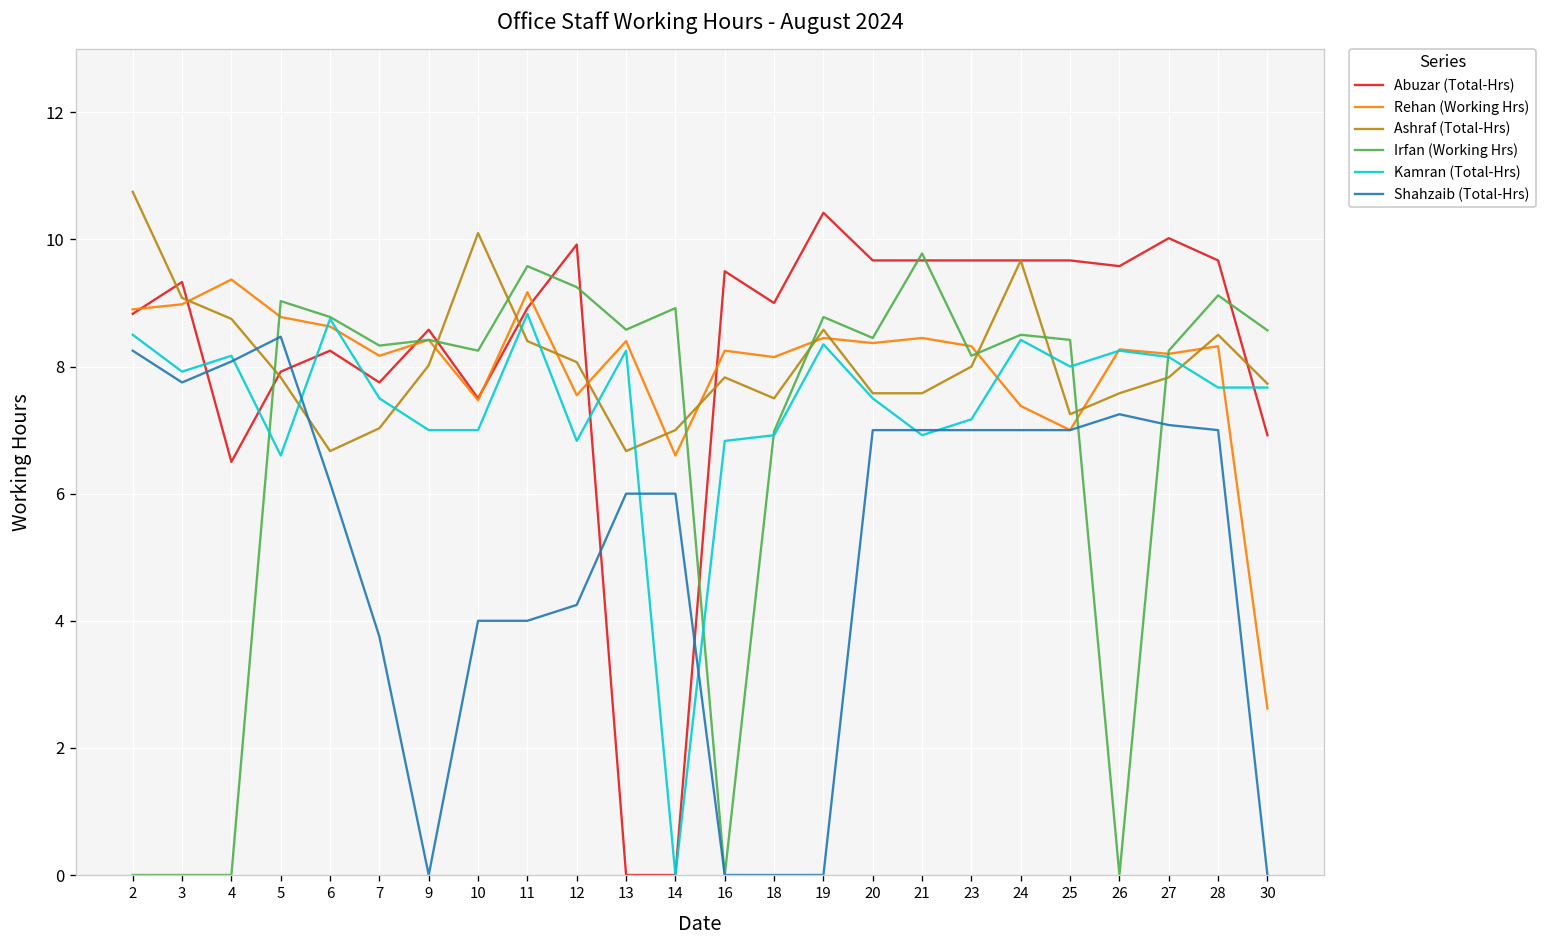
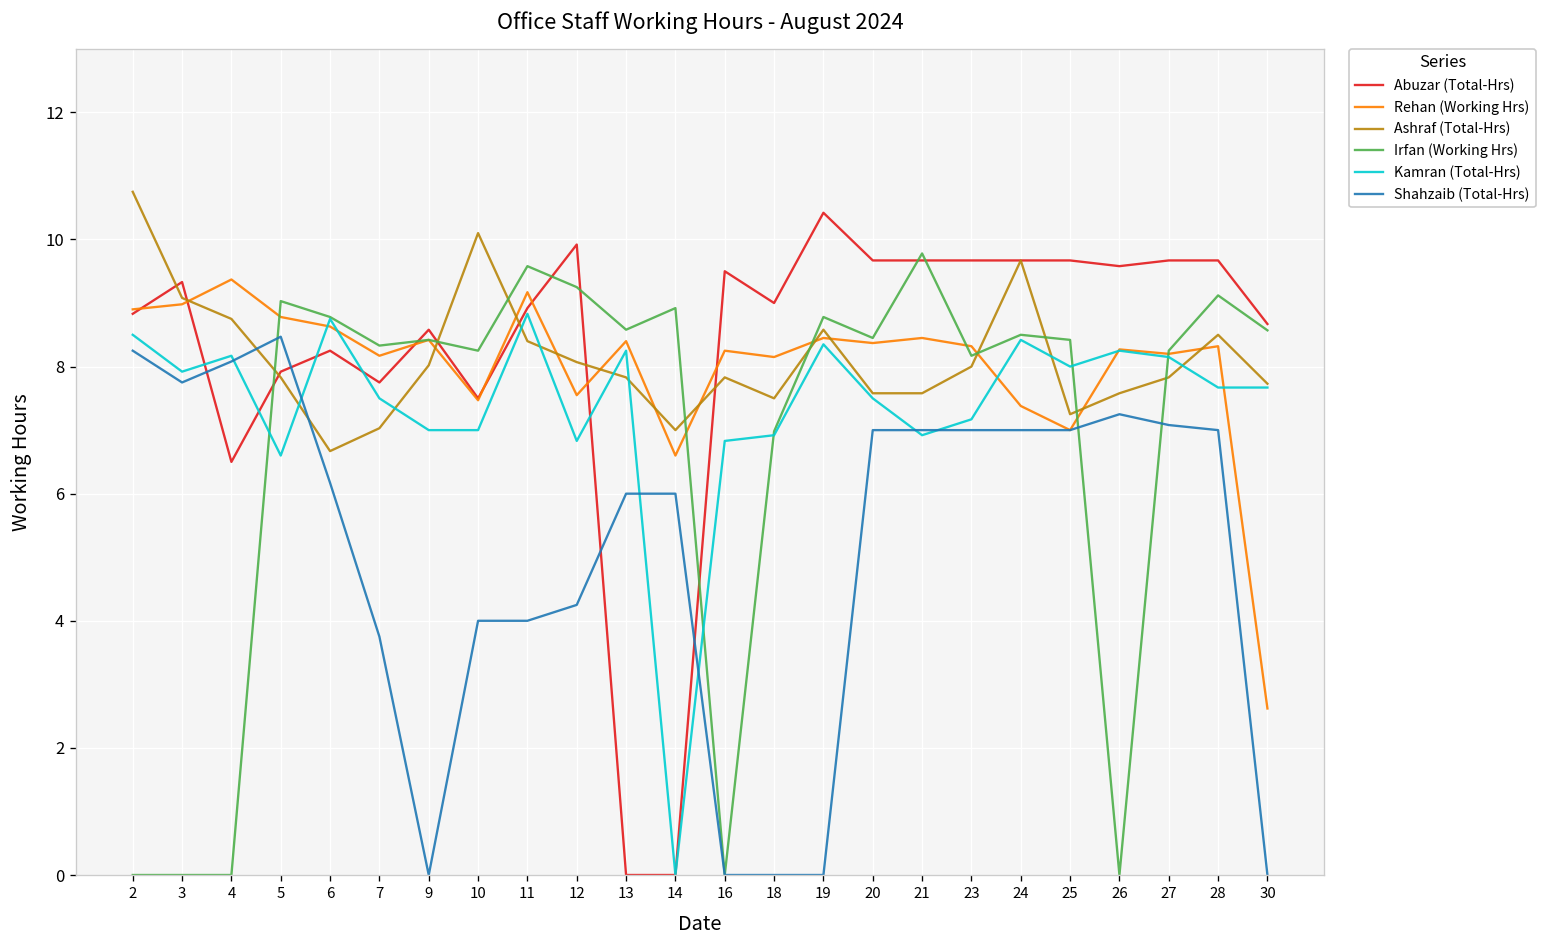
  {
    "Abuzar (Total-Hrs)": {
      "2": 8.8,
      "3": 9.3,
      "4": 6.5,
      "5": 7.9,
      "6": 8.3,
      "7": 7.8,
      "9": 8.6,
      "11": 8.9,
      "12": 9.9,
      "13": 0.0,
      "16": 9.5,
      "18": 9.0,
      "19": 10.4,
      "20": 9.7,
      "21": 9.7,
      "23": 9.7,
      "25": 9.7,
      "26": 9.6,
-     "27": 10.0,
+     "27": 9.7,
      "28": 9.7,
-     "30": 6.9
+     "30": 8.7
    },
    "Rehan (Working Hrs)": {
      "2": 8.9,
      "3": 9.0,
      "4": 9.4,
      "5": 8.8,
      "6": 8.6,
      "7": 8.2,
      "11": 9.2,
      "12": 7.6,
      "13": 8.4,
      "14": 6.6,
      "16": 8.3,
      "18": 8.2,
      "19": 8.5,
      "20": 8.4,
      "21": 8.5,
      "23": 8.3,
      "24": 7.4,
      "27": 8.2,
      "28": 8.3,
      "30": 2.6
    },
    "Ashraf (Total-Hrs)": {
      "2": 10.8,
      "3": 9.1,
      "4": 8.8,
      "5": 7.8,
      "6": 6.7,
      "7": 7.0,
      "9": 8.0,
      "10": 10.1,
      "11": 8.4,
      "12": 8.1,
-     "13": 6.7,
+     "13": 7.8,
      "14": 7.0,
      "16": 7.8,
      "18": 7.5,
      "19": 8.6,
      "20": 7.6,
      "21": 7.6,
      "23": 8.0,
      "25": 7.3,
      "26": 7.6,
      "27": 7.8,
      "28": 8.5,
      "30": 7.7
    },
    "Irfan (Working Hrs)": {
      "2": 0.0,
      "3": 0.0,
      "4": 0.0,
      "5": 9.0,
      "7": 8.3,
      "10": 8.3,
      "11": 9.6,
      "12": 9.3,
      "13": 8.6,
      "14": 8.9,
      "18": 7.0,
      "19": 8.8,
      "20": 8.5,
      "21": 9.8,
      "23": 8.2,
      "24": 8.5,
      "25": 8.4,
      "26": 0.0,
      "27": 8.3,
      "28": 9.1,
      "30": 8.6
    },
    "Kamran (Total-Hrs)": {
      "2": 8.5,
      "3": 7.9,
      "4": 8.2,
      "5": 6.6,
      "7": 7.5,
      "9": 7.0,
      "10": 7.0,
      "11": 8.8,
      "12": 6.8,
      "13": 8.3,
      "16": 6.8,
      "18": 6.9,
      "19": 8.4,
      "20": 7.5,
      "21": 6.9,
      "23": 7.2,
      "24": 8.4,
      "25": 8.0,
      "27": 8.2,
      "28": 7.7,
      "30": 7.7
    },
    "Shahzaib (Total-Hrs)": {
      "2": 8.3,
      "3": 7.8,
      "4": 8.1,
      "5": 8.5,
      "6": 6.2,
      "7": 3.8,
      "9": 0.0,
      "10": 4.0,
      "11": 4.0,
      "12": 4.3,
      "13": 6.0,
      "14": 6.0,
      "18": 0.0,
      "19": 0.0,
      "20": 7.0,
      "21": 7.0,
      "23": 7.0,
      "24": 7.0,
      "26": 7.3,
      "27": 7.1,
      "28": 7.0,
      "30": 0.0
    }
  }
